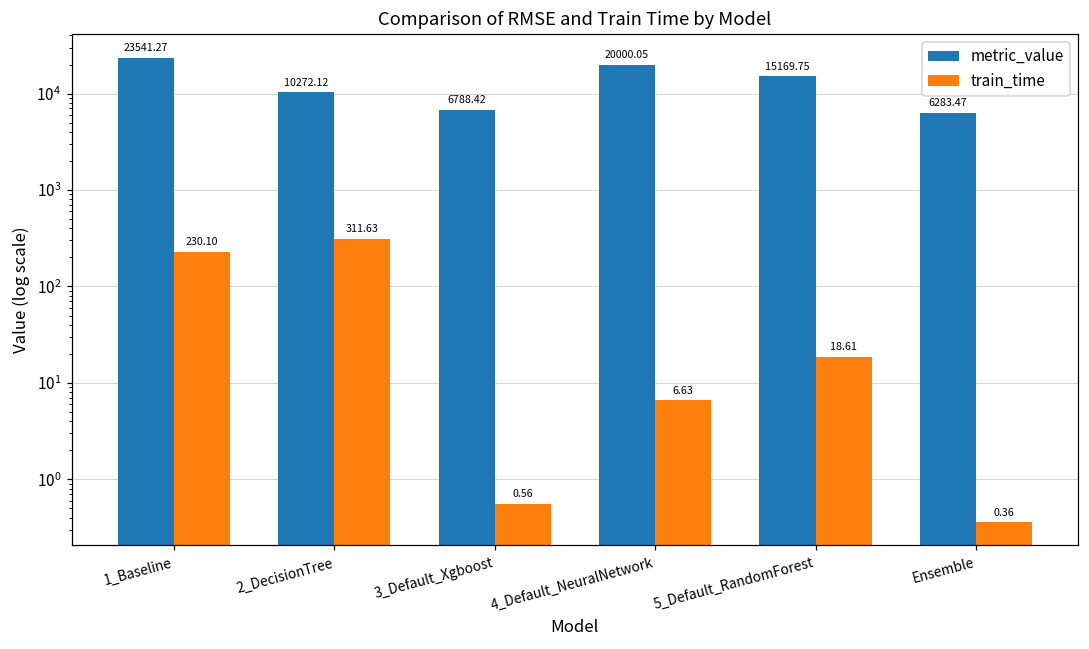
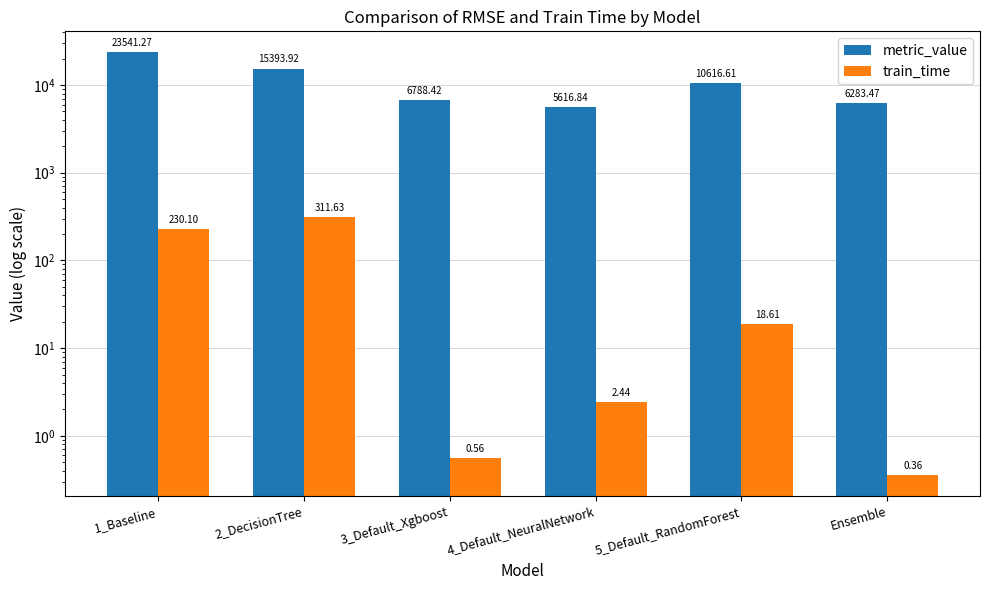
  {
    "metric_value": {
      "1_Baseline": 23541.27,
-     "2_DecisionTree": 10272.12,
+     "2_DecisionTree": 15393.92,
      "3_Default_Xgboost": 6788.42,
-     "4_Default_NeuralNetwork": 20000.05,
-     "5_Default_RandomForest": 15169.75,
+     "4_Default_NeuralNetwork": 5616.84,
+     "5_Default_RandomForest": 10616.61,
      "Ensemble": 6283.47
    },
    "train_time": {
      "1_Baseline": 230.10,
      "2_DecisionTree": 311.63,
      "3_Default_Xgboost": 0.56,
-     "4_Default_NeuralNetwork": 6.63,
+     "4_Default_NeuralNetwork": 2.44,
      "5_Default_RandomForest": 18.61,
      "Ensemble": 0.36
    }
  }
